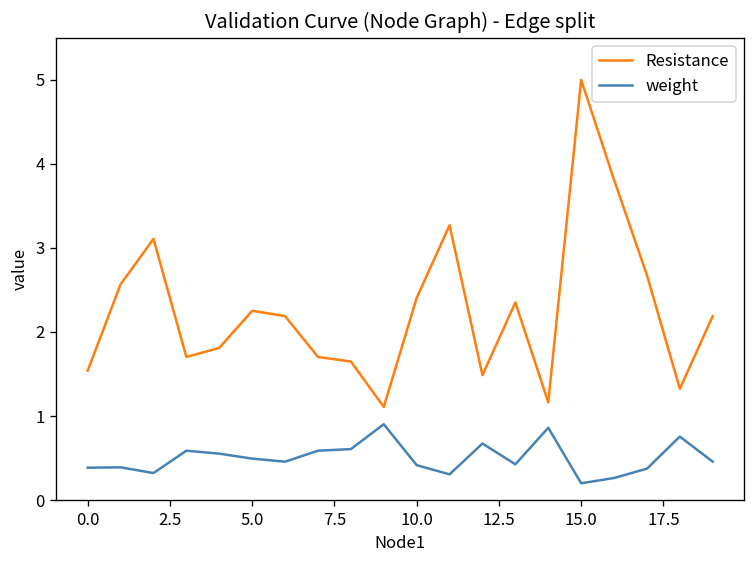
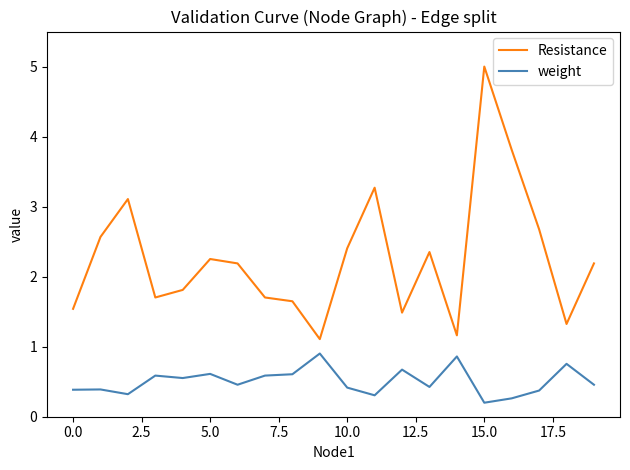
  {
    "Resistance": {
      "0.0": 1.5,
      "5.0": 2.3,
      "10.0": 2.4,
      "15.0": 5.0
    },
    "weight": {
      "0.0": 0.4,
-     "5.0": 0.5,
+     "5.0": 0.6,
      "10.0": 0.4,
      "15.0": 0.2
    }
  }
